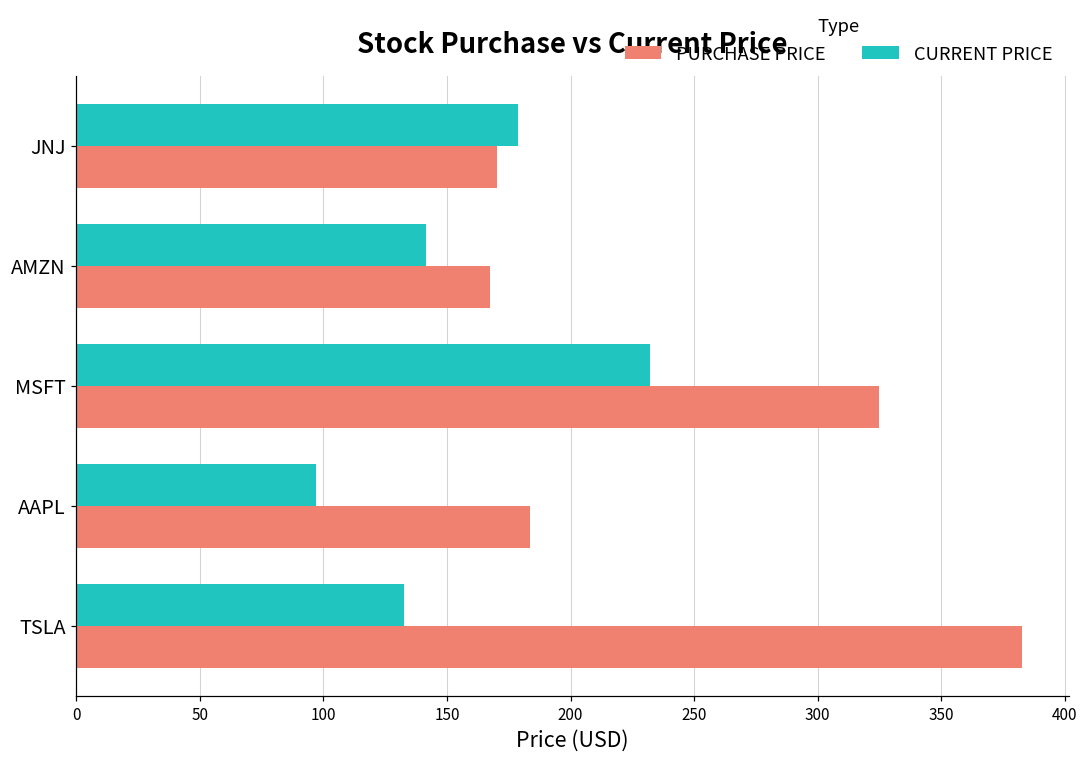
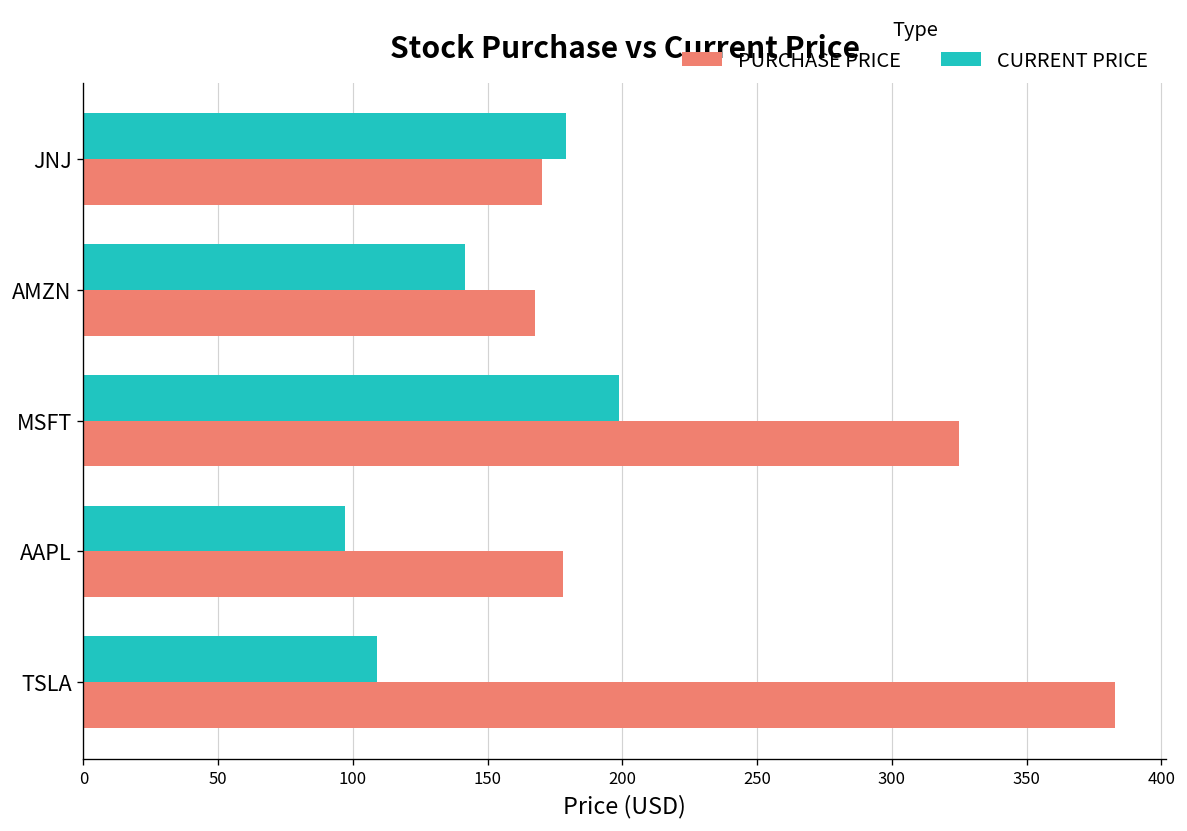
  {
    "PURCHASE PRICE": {
      "JNJ": 170,
      "AMZN": 168,
      "MSFT": 325,
-     "AAPL": 184,
+     "AAPL": 178,
      "TSLA": 383
    },
    "CURRENT PRICE": {
      "JNJ": 179,
      "AMZN": 142,
-     "MSFT": 232,
+     "MSFT": 199,
      "AAPL": 97,
-     "TSLA": 132
+     "TSLA": 109
    }
  }
